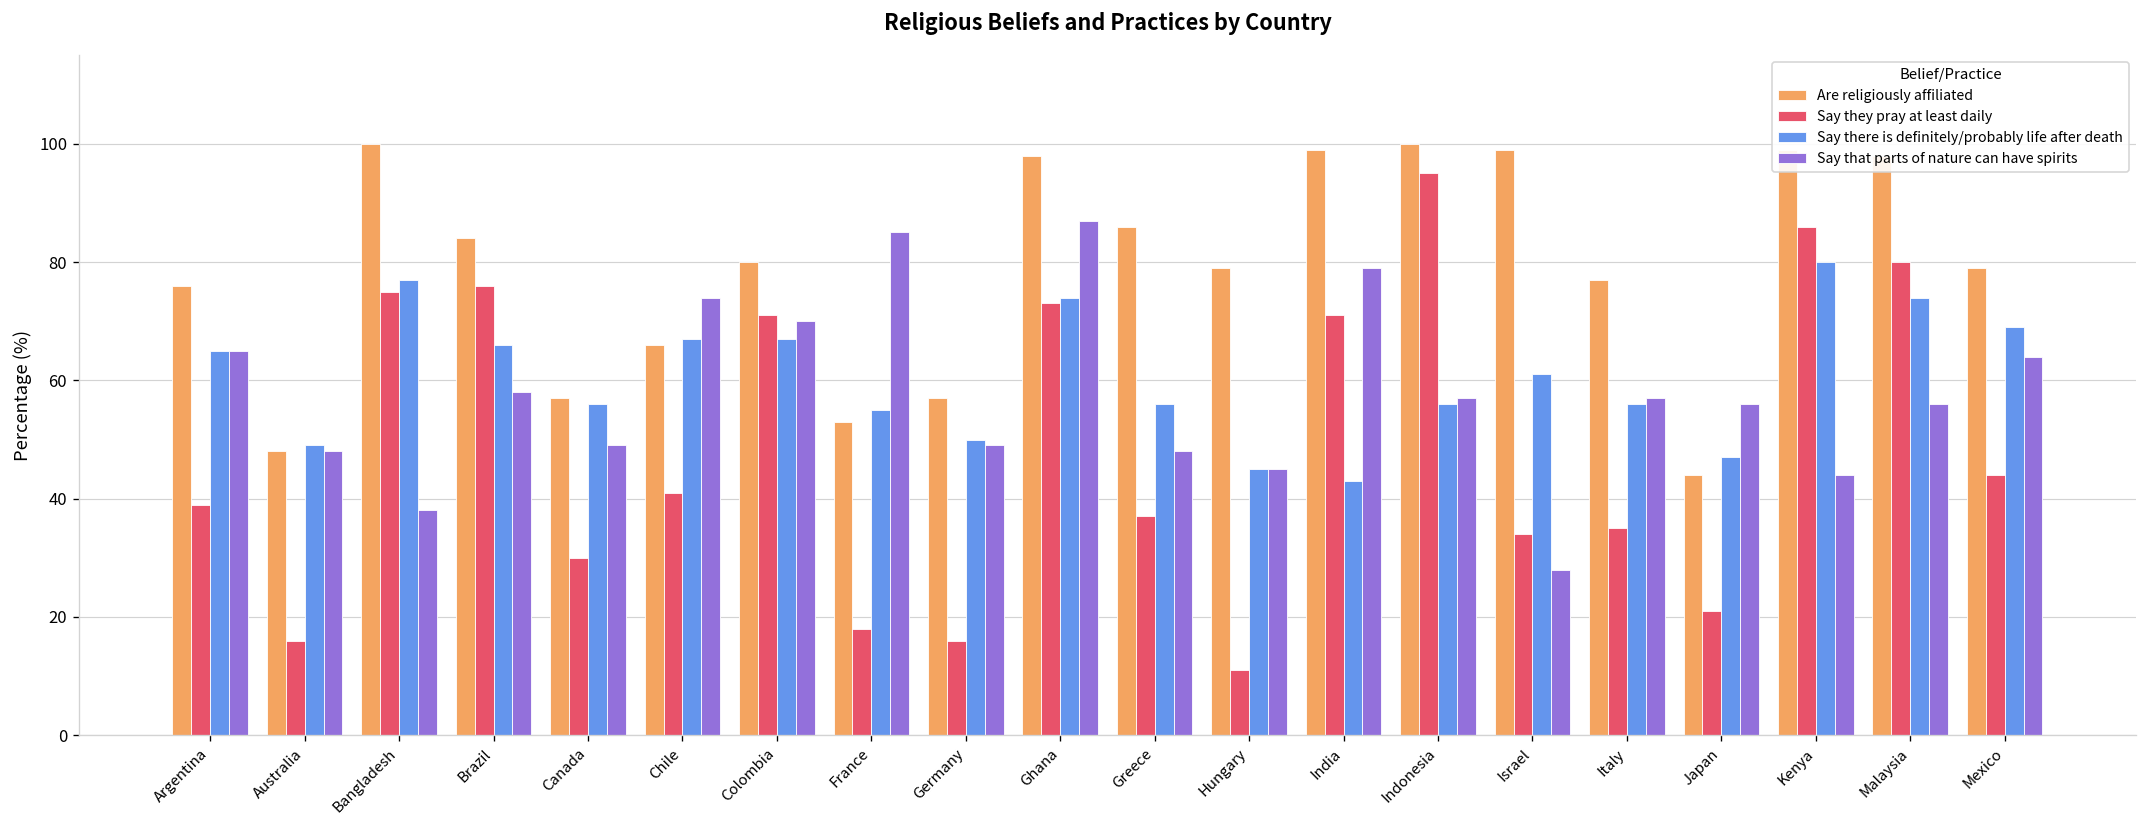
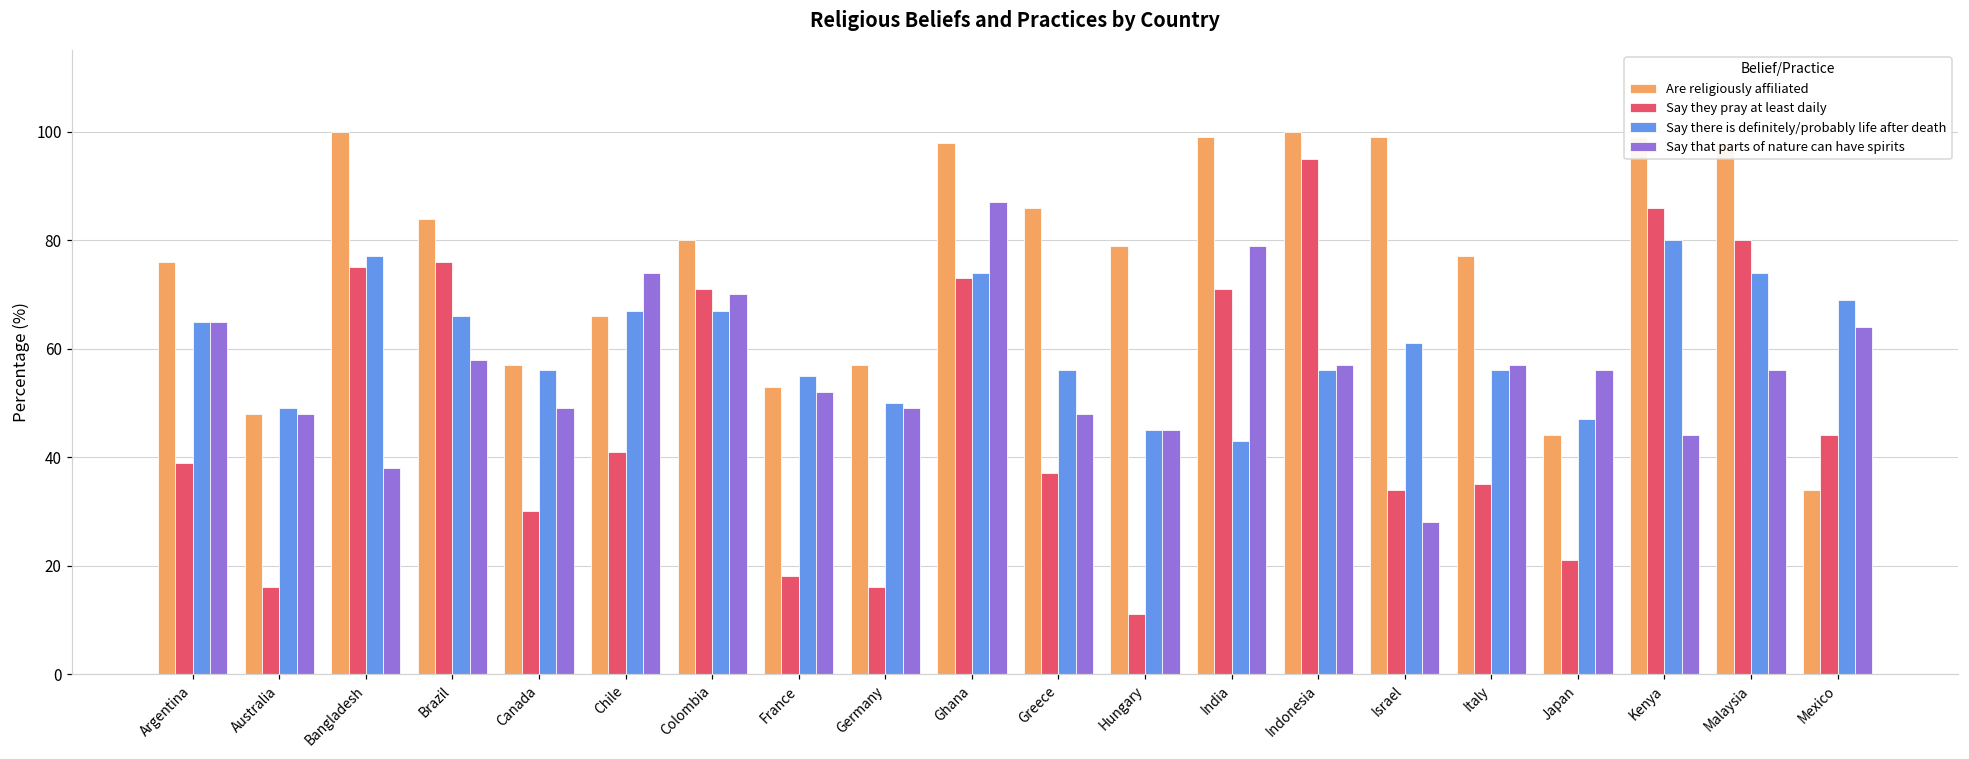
  {
    "Are religiously affiliated": {
      "Argentina": 76,
      "Australia": 48,
      "Bangladesh": 100,
      "Brazil": 84,
      "Canada": 57,
      "Chile": 66,
      "Colombia": 80,
      "France": 53,
      "Germany": 57,
      "Ghana": 98,
      "Greece": 86,
      "Hungary": 79,
      "India": 99,
      "Indonesia": 100,
      "Israel": 99,
      "Italy": 77,
      "Japan": 44,
-     "Mexico": 79
+     "Mexico": 34
    },
    "Say they pray at least daily": {
      "Argentina": 39,
      "Australia": 16,
      "Bangladesh": 75,
      "Brazil": 76,
      "Canada": 30,
      "Chile": 41,
      "Colombia": 71,
      "France": 18,
      "Germany": 16,
      "Ghana": 73,
      "Greece": 37,
      "Hungary": 11,
      "India": 71,
      "Indonesia": 95,
      "Israel": 34,
      "Italy": 35,
      "Japan": 21,
      "Kenya": 86,
      "Malaysia": 80,
      "Mexico": 44
    },
    "Say there is definitely/probably life after death": {
      "Argentina": 65,
      "Australia": 49,
      "Bangladesh": 77,
      "Brazil": 66,
      "Canada": 56,
      "Chile": 67,
      "Colombia": 67,
      "France": 55,
      "Germany": 50,
      "Ghana": 74,
      "Greece": 56,
      "Hungary": 45,
      "India": 43,
      "Indonesia": 56,
      "Israel": 61,
      "Italy": 56,
      "Japan": 47,
      "Kenya": 80,
      "Malaysia": 74,
      "Mexico": 69
    },
    "Say that parts of nature can have spirits": {
      "Argentina": 65,
      "Australia": 48,
      "Bangladesh": 38,
      "Brazil": 58,
      "Canada": 49,
      "Chile": 74,
      "Colombia": 70,
-     "France": 85,
+     "France": 52,
      "Germany": 49,
      "Ghana": 87,
      "Greece": 48,
      "Hungary": 45,
      "India": 79,
      "Indonesia": 57,
      "Israel": 28,
      "Italy": 57,
      "Japan": 56,
      "Kenya": 44,
      "Malaysia": 56,
      "Mexico": 64
    }
  }
